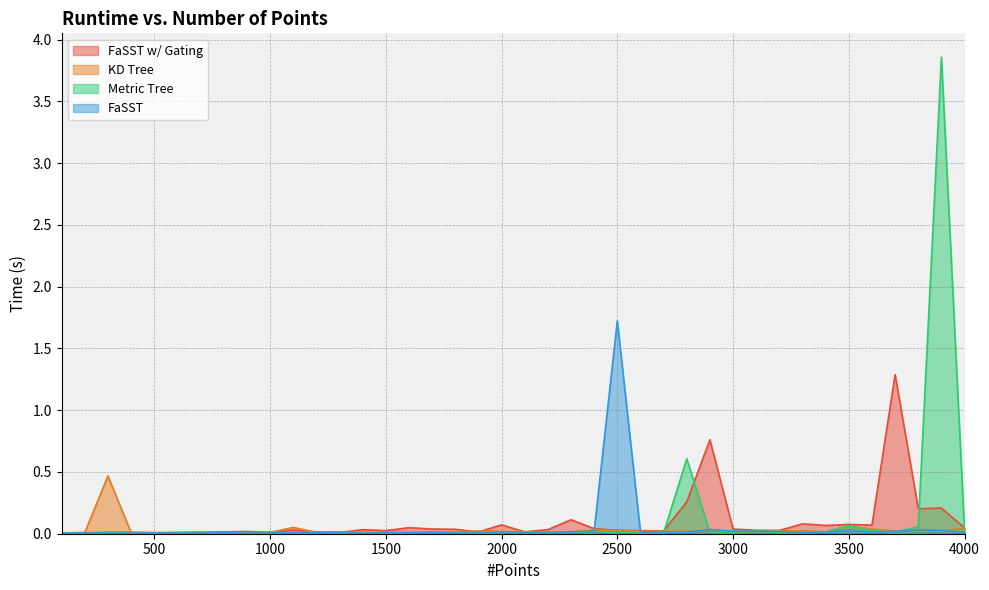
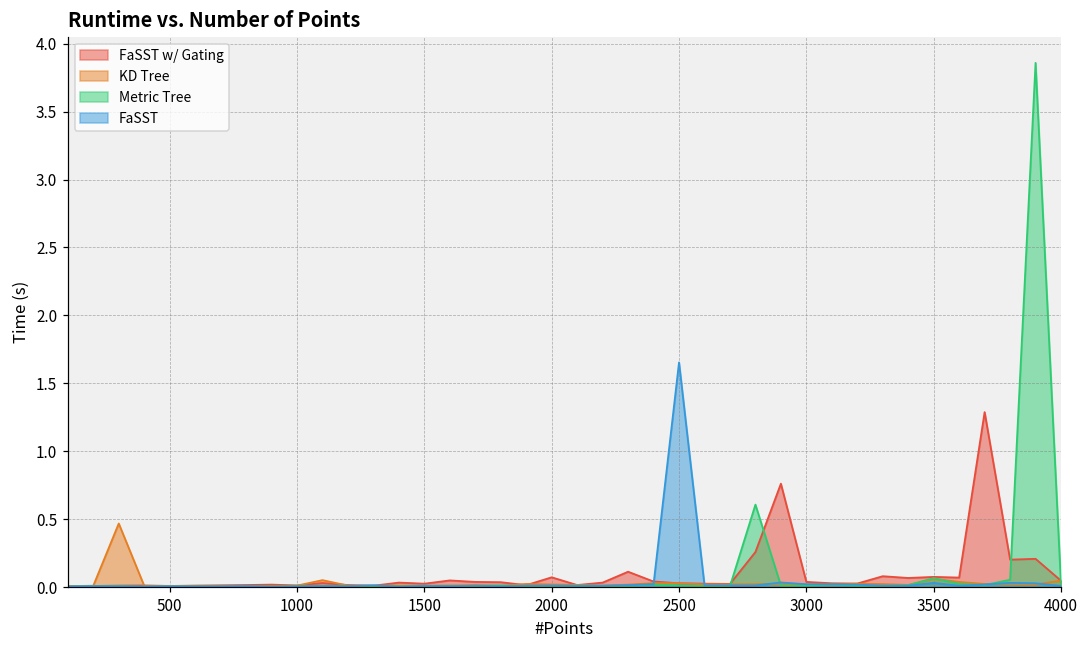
  {
    "FaSST": {
-     "2500": 1.72,
+     "2500": 1.65,
      "3500": 0.03
    }
  }
